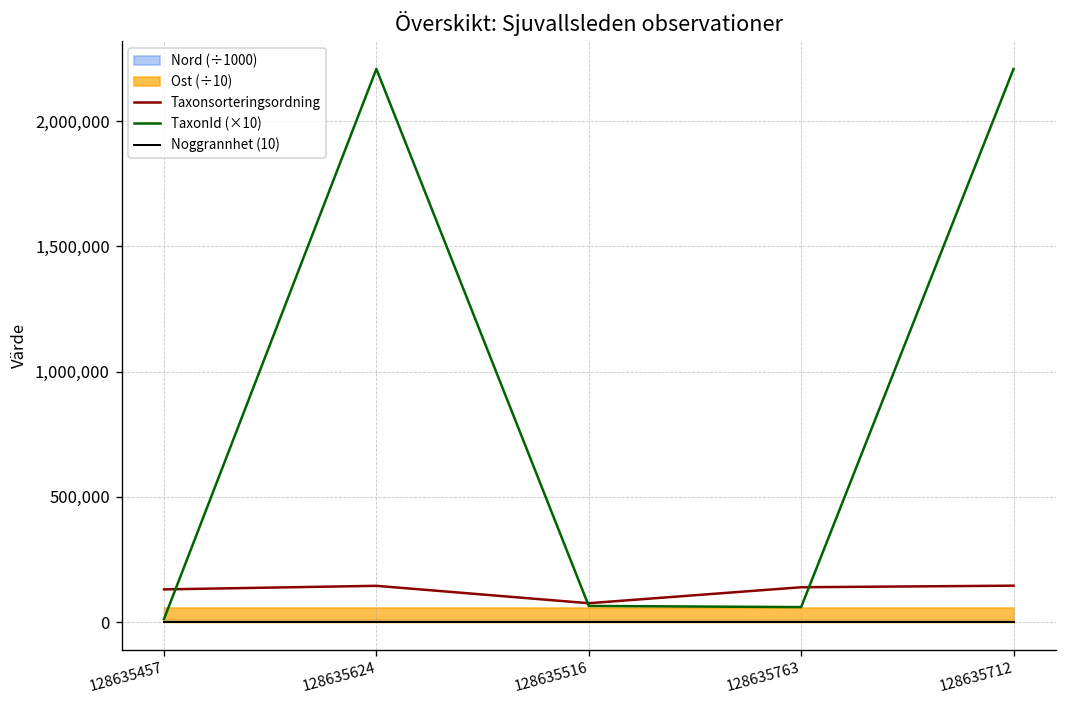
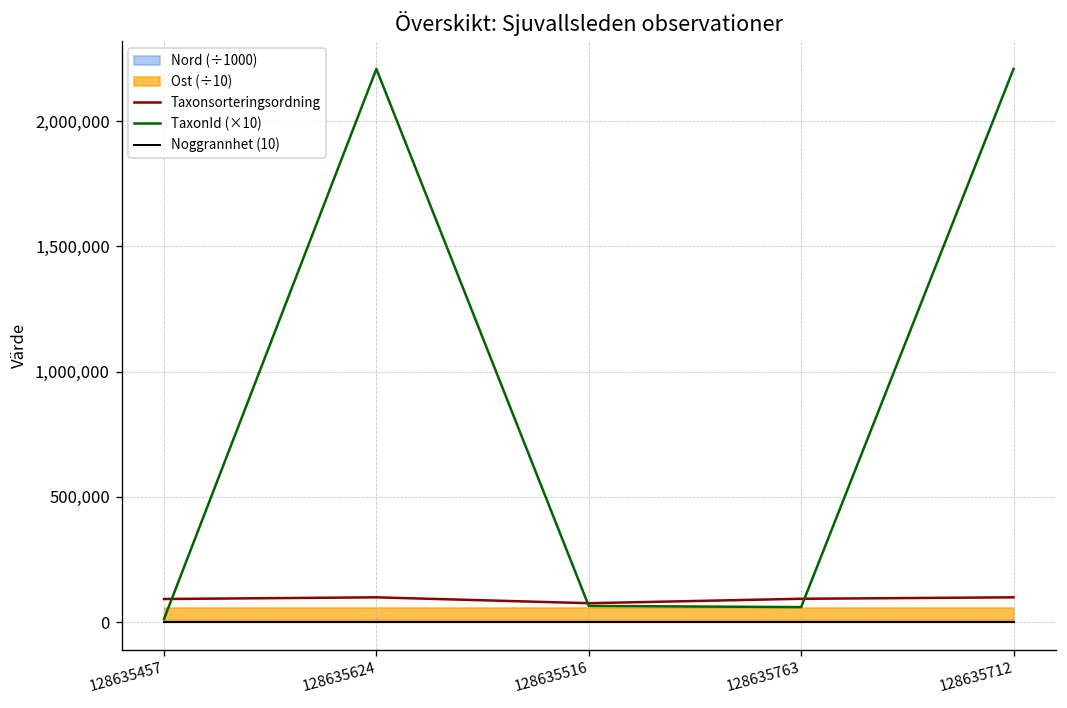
  {
    "Taxonsorteringsordning": {
-     "128635457": "130,000",
-     "128635624": "140,000",
-     "128635763": "140,000",
-     "128635712": "150,000"
+     "128635457": "90,000",
+     "128635624": "100,000",
+     "128635763": "90,000",
+     "128635712": "100,000"
    },
    "Ost (÷10)": {
      "128635457": "60,000",
      "128635624": "60,000",
      "128635712": "60,000"
    },
    "TaxonId (×10)": {
      "128635624": "2,210,000",
      "128635712": "2,210,000"
    }
  }
